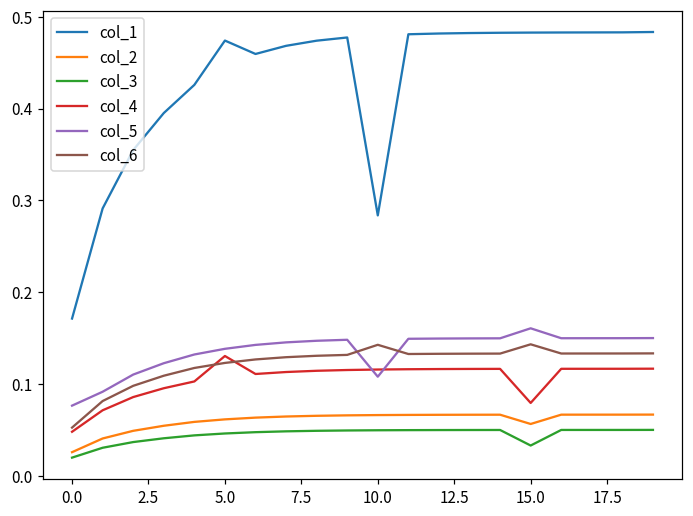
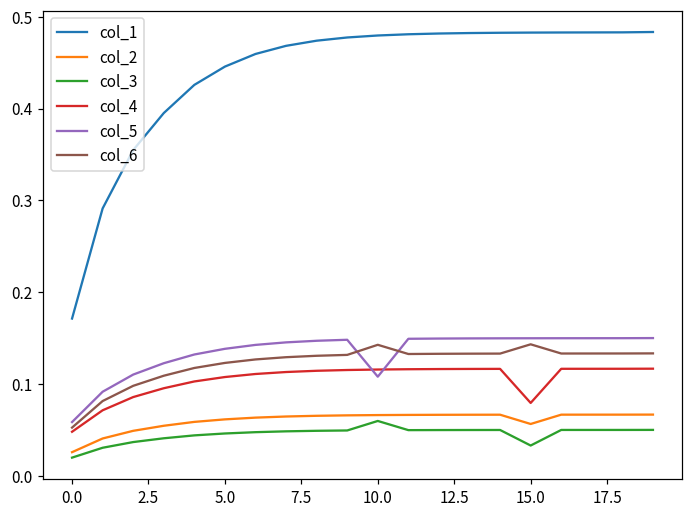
  {
    "col_1": {
      "0.0": 0.17,
-     "5.0": 0.47,
-     "10.0": 0.28,
+     "5.0": 0.45,
+     "10.0": 0.48,
      "15.0": 0.48
    },
    "col_2": {
      "0.0": 0.03,
      "5.0": 0.06,
      "10.0": 0.07,
      "15.0": 0.06
    },
    "col_3": {
      "0.0": 0.02,
      "5.0": 0.05,
-     "10.0": 0.05,
+     "10.0": 0.06,
      "15.0": 0.03
    },
    "col_4": {
      "0.0": 0.05,
-     "5.0": 0.13,
+     "5.0": 0.11,
      "10.0": 0.12,
      "15.0": 0.08
    },
    "col_5": {
-     "0.0": 0.08,
+     "0.0": 0.06,
      "5.0": 0.14,
      "10.0": 0.11,
-     "15.0": 0.16
+     "15.0": 0.15
    },
    "col_6": {
      "0.0": 0.05,
      "5.0": 0.12,
      "10.0": 0.14,
      "15.0": 0.14
    }
  }
